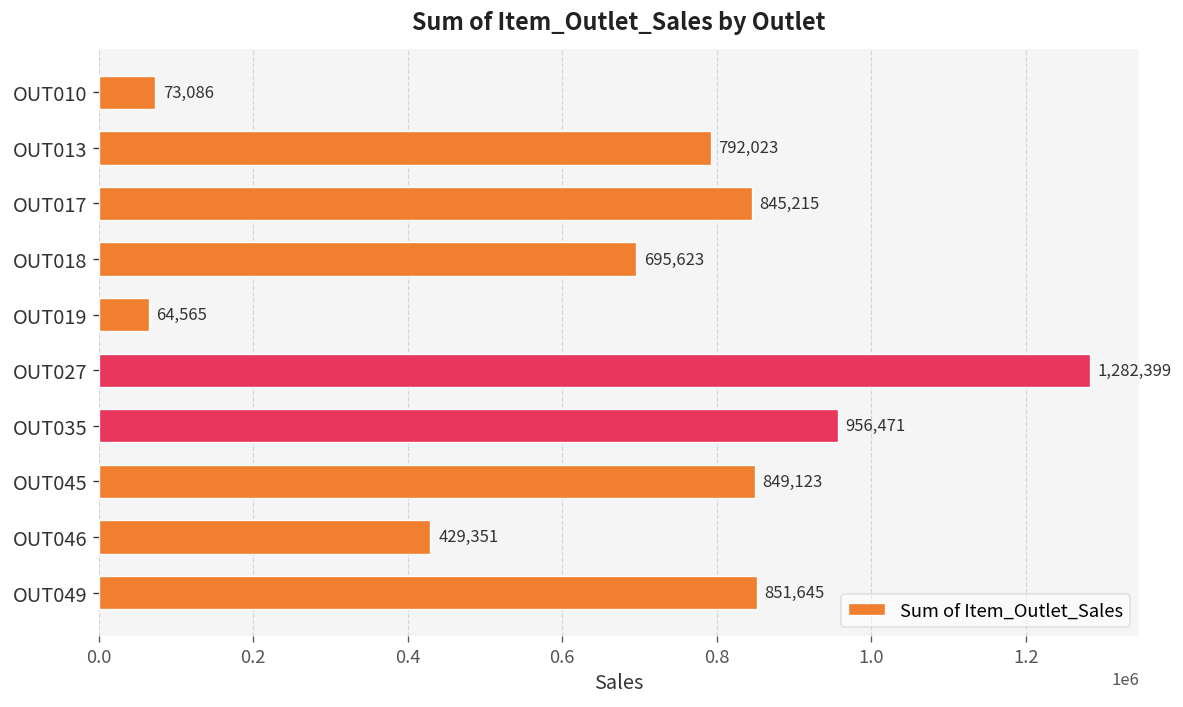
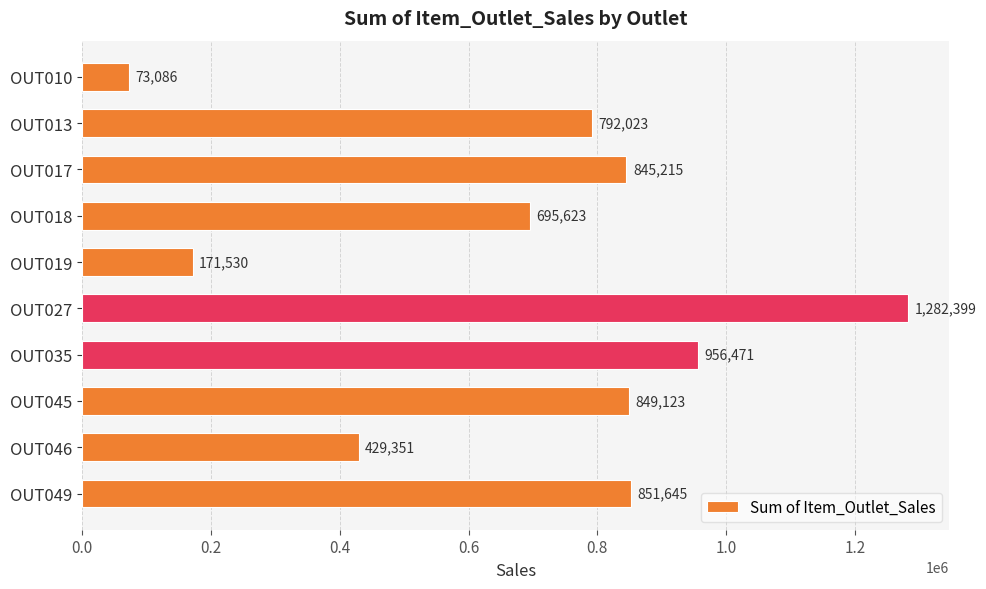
  {
    "OUT010": "73,086",
    "OUT013": "792,023",
    "OUT017": "845,215",
    "OUT018": "695,623",
-   "OUT019": "64,565",
+   "OUT019": "171,530",
    "OUT027": "1,282,399",
    "OUT035": "956,471",
    "OUT045": "849,123",
    "OUT046": "429,351",
    "OUT049": "851,645"
  }
